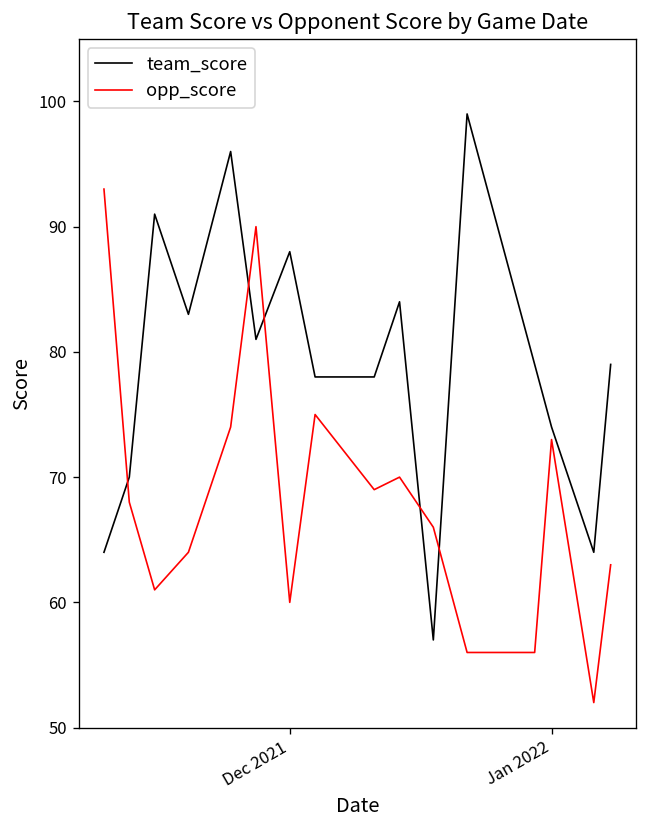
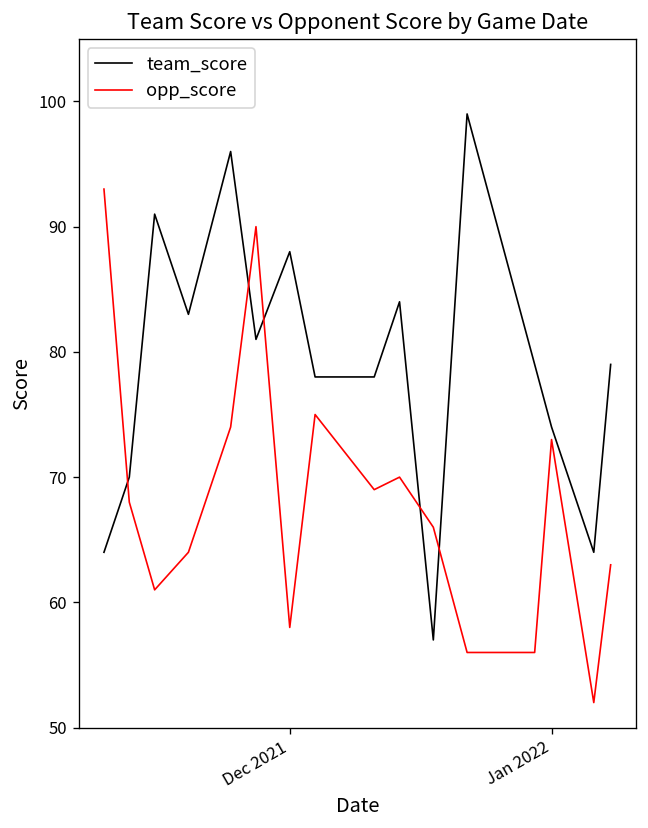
  {
    "team_score": {
      "Dec 2021": 88,
      "Jan 2022": 74
    },
    "opp_score": {
-     "Dec 2021": 60,
+     "Dec 2021": 58,
      "Jan 2022": 73
    }
  }
